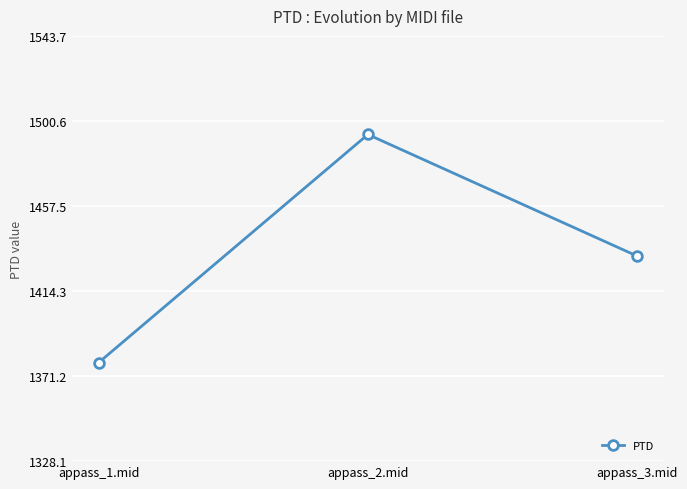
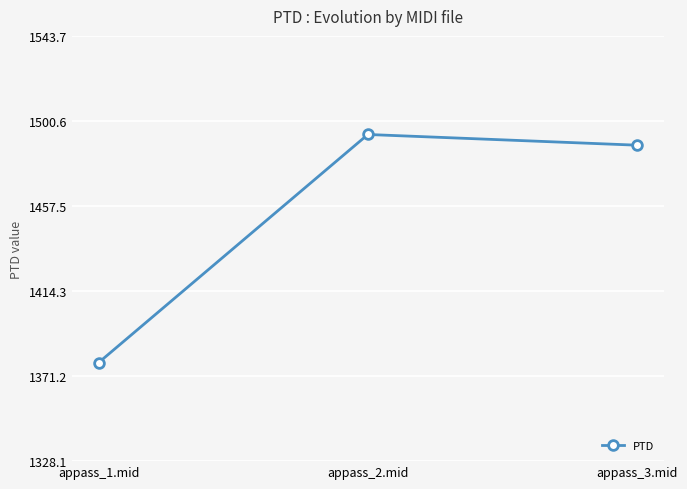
  {
    "appass_1.mid": 1378,
    "appass_2.mid": 1494,
-   "appass_3.mid": 1432
+   "appass_3.mid": 1488
  }
